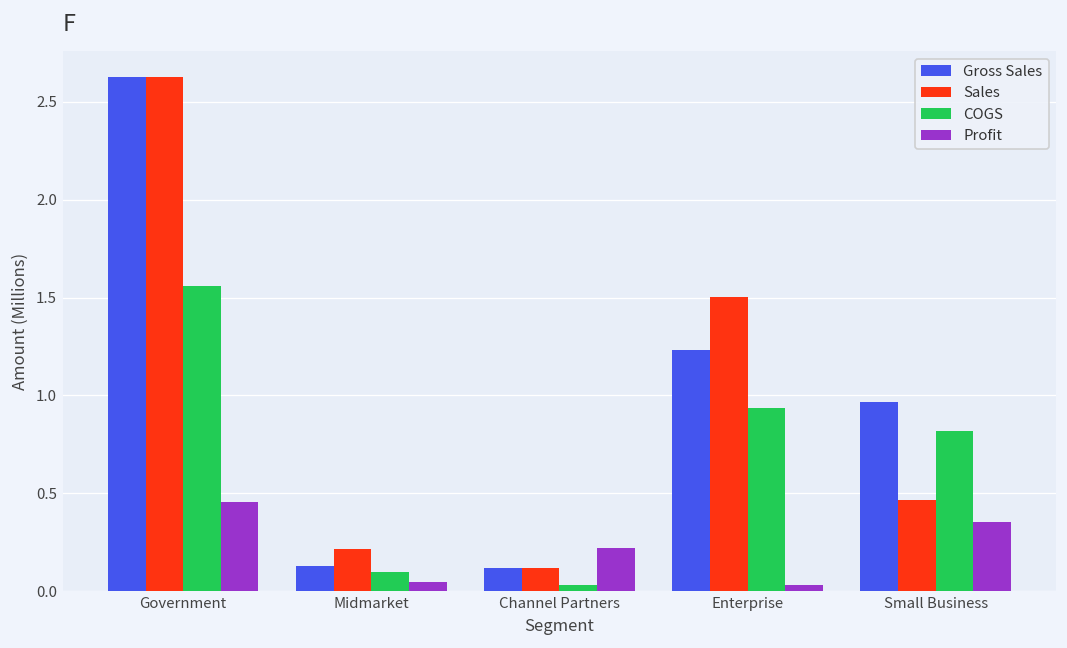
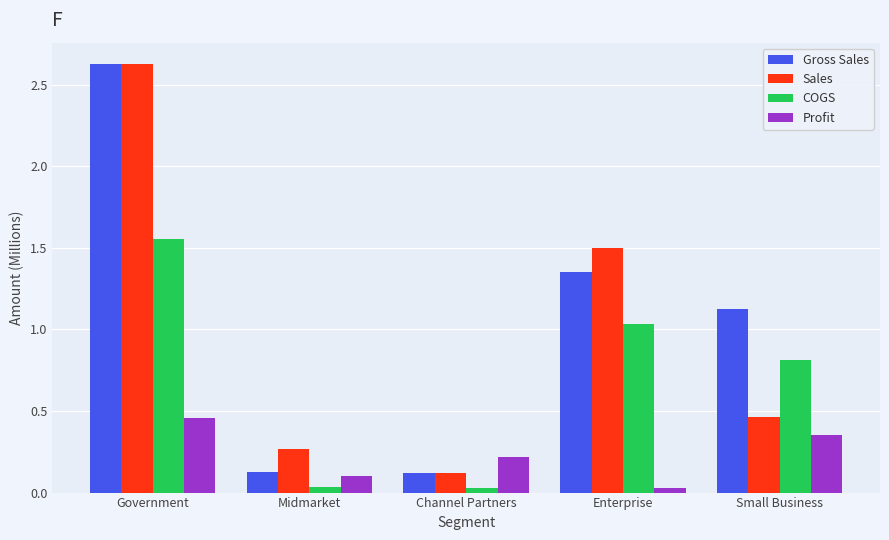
  {
    "Gross Sales": {
      "Government": 2.63,
      "Midmarket": 0.13,
      "Channel Partners": 0.12,
-     "Enterprise": 1.23,
-     "Small Business": 0.97
+     "Enterprise": 1.35,
+     "Small Business": 1.12
    },
    "Sales": {
      "Government": 2.63,
-     "Midmarket": 0.21,
+     "Midmarket": 0.27,
      "Channel Partners": 0.12,
      "Enterprise": 1.50,
      "Small Business": 0.46
    },
    "COGS": {
      "Government": 1.56,
-     "Midmarket": 0.10,
+     "Midmarket": 0.04,
      "Channel Partners": 0.03,
-     "Enterprise": 0.94,
+     "Enterprise": 1.03,
      "Small Business": 0.82
    },
    "Profit": {
      "Government": 0.46,
-     "Midmarket": 0.05,
+     "Midmarket": 0.10,
      "Channel Partners": 0.22,
      "Enterprise": 0.03,
      "Small Business": 0.35
    }
  }
